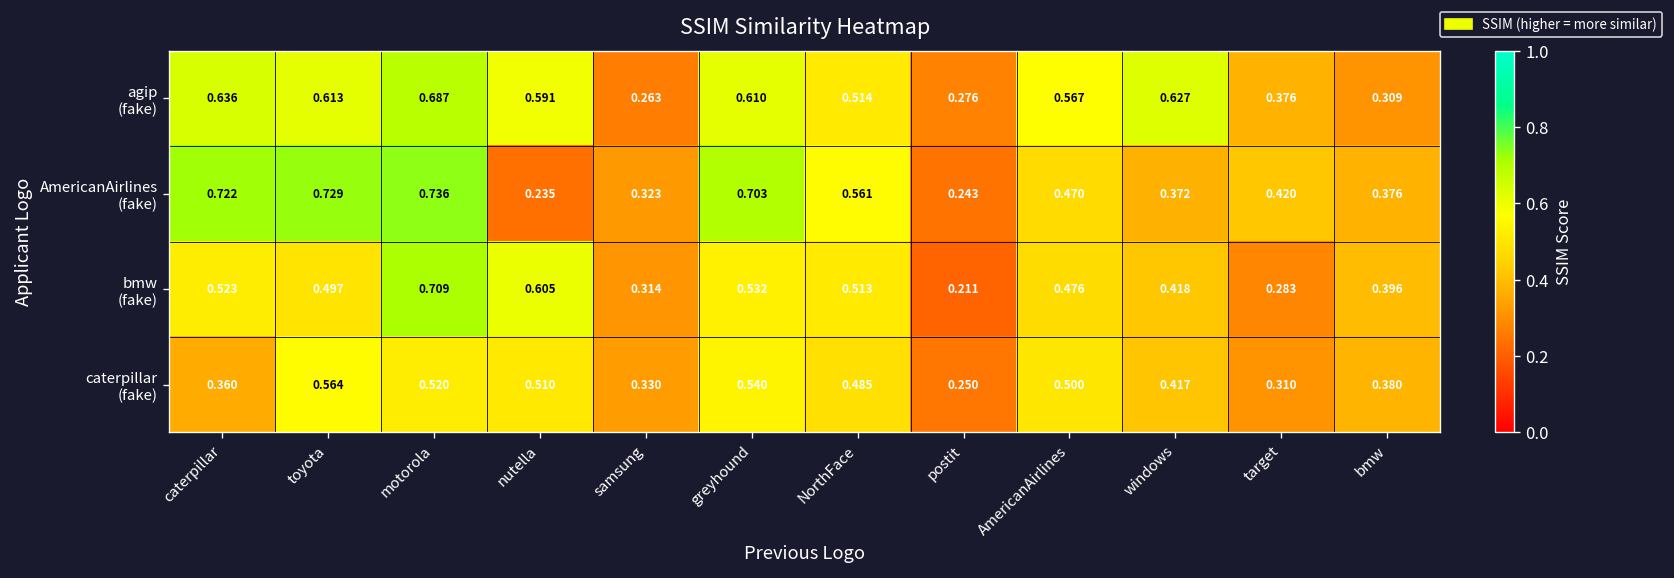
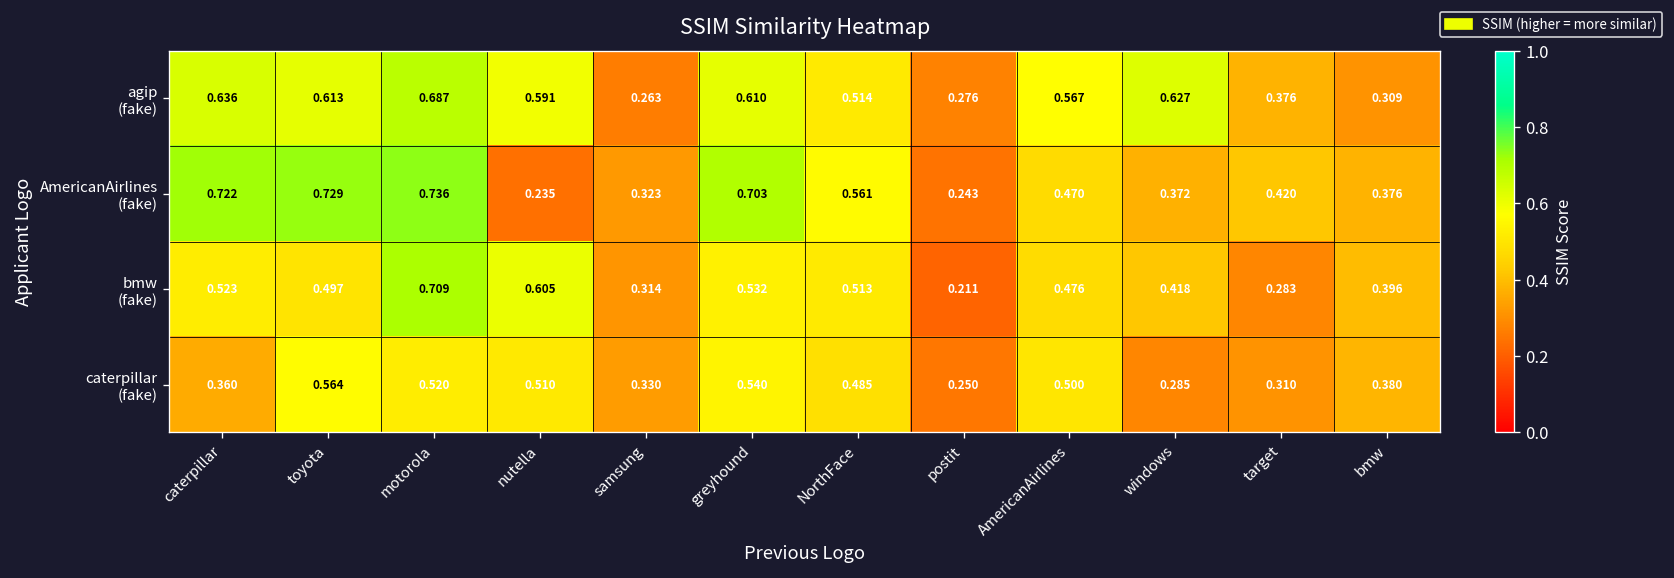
  {
    "agip (fake)": {
      "caterpillar": 0.636,
      "toyota": 0.613,
      "motorola": 0.687,
      "nutella": 0.591,
      "samsung": 0.263,
      "greyhound": 0.610,
      "NorthFace": 0.514,
      "postit": 0.276,
      "AmericanAirlines": 0.567,
      "windows": 0.627,
      "target": 0.376,
      "bmw": 0.309
    },
    "AmericanAirlines (fake)": {
      "caterpillar": 0.722,
      "toyota": 0.729,
      "motorola": 0.736,
      "nutella": 0.235,
      "samsung": 0.323,
      "greyhound": 0.703,
      "NorthFace": 0.561,
      "postit": 0.243,
      "AmericanAirlines": 0.470,
      "windows": 0.372,
      "target": 0.420,
      "bmw": 0.376
    },
    "bmw (fake)": {
      "caterpillar": 0.523,
      "toyota": 0.497,
      "motorola": 0.709,
      "nutella": 0.605,
      "samsung": 0.314,
      "greyhound": 0.532,
      "NorthFace": 0.513,
      "postit": 0.211,
      "AmericanAirlines": 0.476,
      "windows": 0.418,
      "target": 0.283,
      "bmw": 0.396
    },
    "caterpillar (fake)": {
      "caterpillar": 0.360,
      "toyota": 0.564,
      "motorola": 0.520,
      "nutella": 0.510,
      "samsung": 0.330,
      "greyhound": 0.540,
      "NorthFace": 0.485,
      "postit": 0.250,
      "AmericanAirlines": 0.500,
-     "windows": 0.417,
+     "windows": 0.285,
      "target": 0.310,
      "bmw": 0.380
    }
  }
